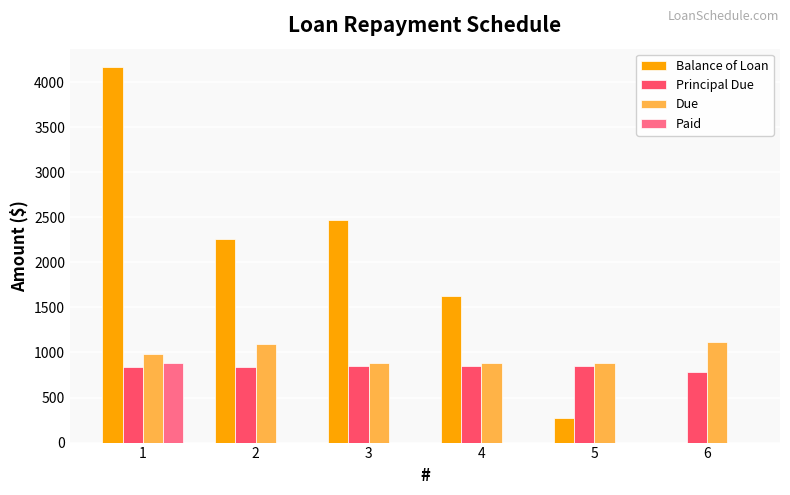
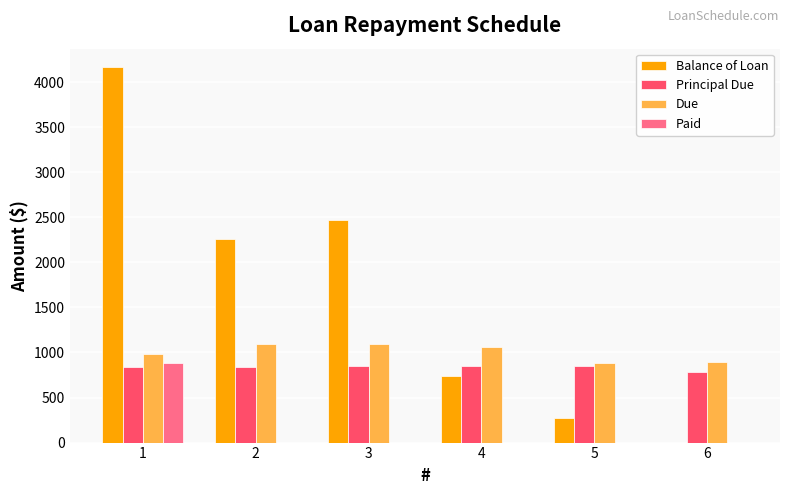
  {
    "Balance of Loan": {
      "1": 4200,
      "2": 2300,
      "3": 2500,
-     "4": 1600,
+     "4": 700,
      "5": 300,
      "6": 0
    },
    "Due": {
      "1": 1000,
      "2": 1100,
-     "3": 900,
-     "4": 900,
+     "3": 1100,
+     "4": 1100,
      "5": 900,
-     "6": 1100
+     "6": 900
    }
  }
